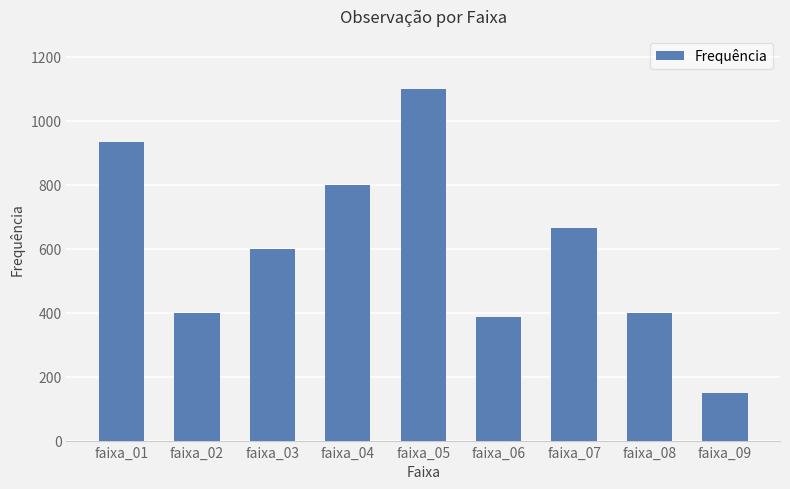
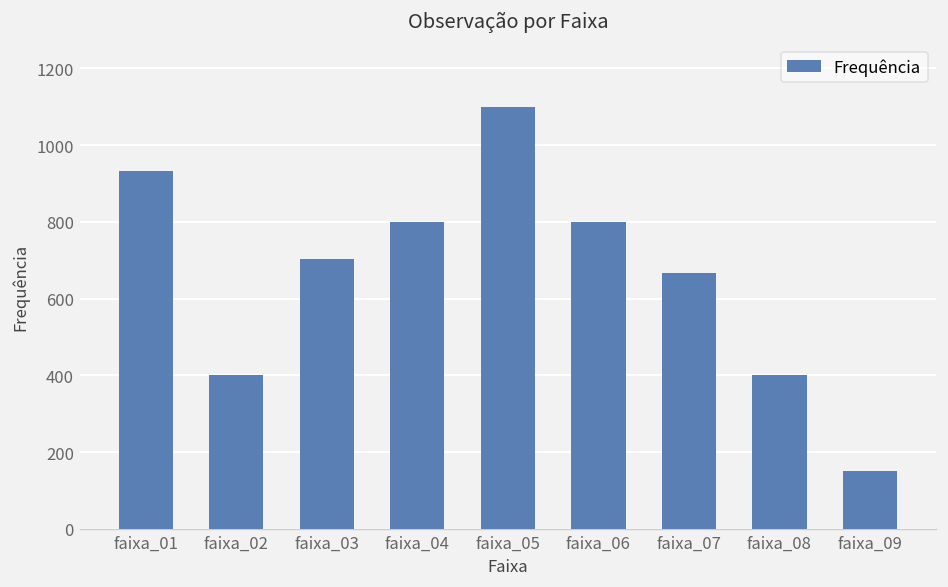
  {
    "faixa_01": 930,
    "faixa_02": 400,
-   "faixa_03": 600,
+   "faixa_03": 700,
    "faixa_04": 800,
    "faixa_05": 1100,
-   "faixa_06": 390,
+   "faixa_06": 800,
    "faixa_07": 670,
    "faixa_08": 400,
    "faixa_09": 150
  }
